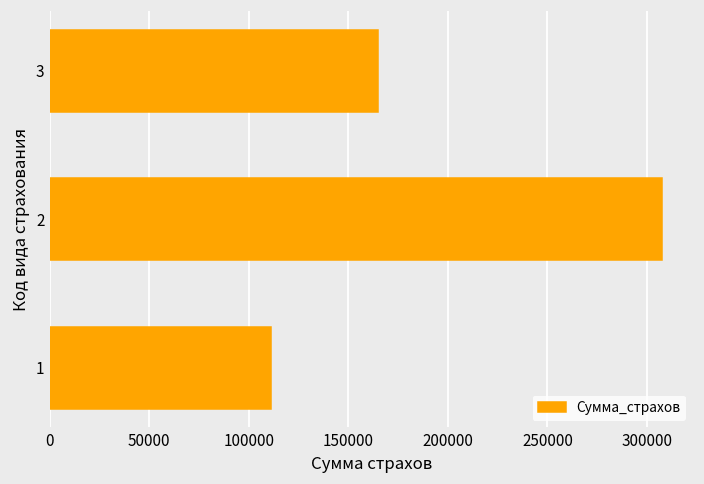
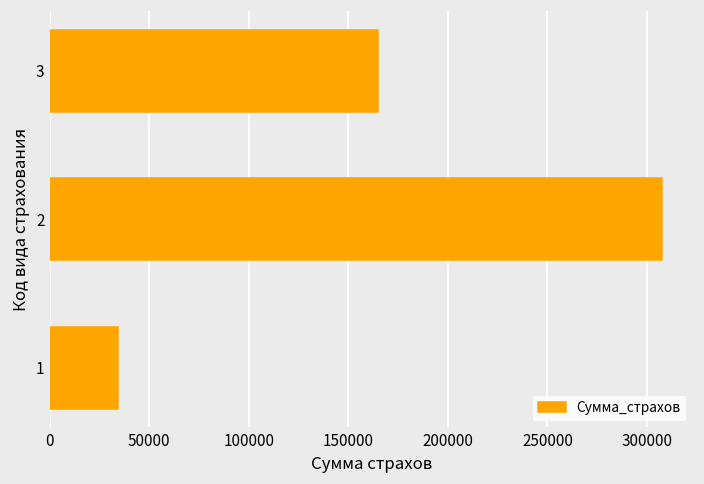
  {
    "3": 165000,
    "2": 308000,
-   "1": 111000
+   "1": 34000
  }
